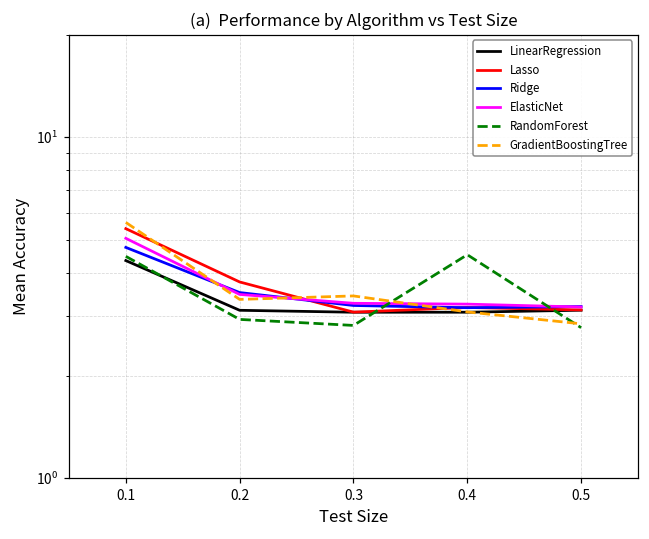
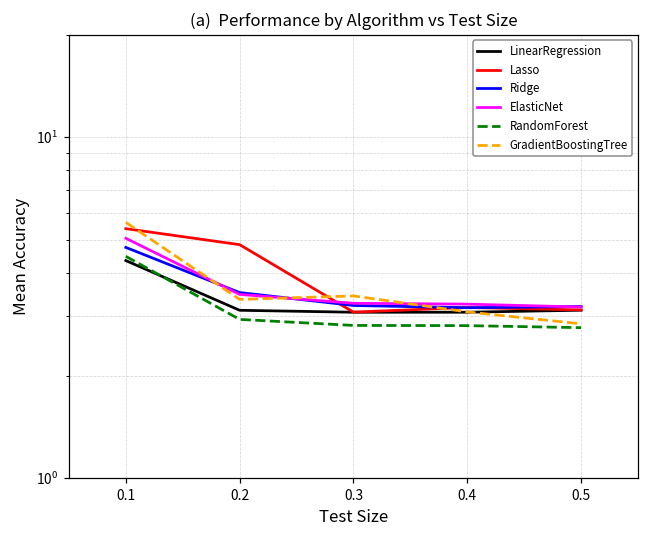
  {
    "LinearRegression": {
      "0.1": 4.3,
      "0.2": 3.1
    },
    "Lasso": {
      "0.1": 5.4,
-     "0.2": 3.8
+     "0.2": 4.8
    },
    "Ridge": {
      "0.1": 4.8
    },
    "ElasticNet": {
      "0.1": 5.1,
      "0.4": 3.2
    },
    "RandomForest": {
      "0.1": 4.5,
      "0.2": 2.9,
      "0.3": 2.8,
-     "0.4": 4.5,
+     "0.4": 2.8,
      "0.5": 2.8
    },
    "GradientBoostingTree": {
      "0.1": 5.6,
      "0.2": 3.3,
      "0.3": 3.4,
      "0.5": 2.8
    }
  }
